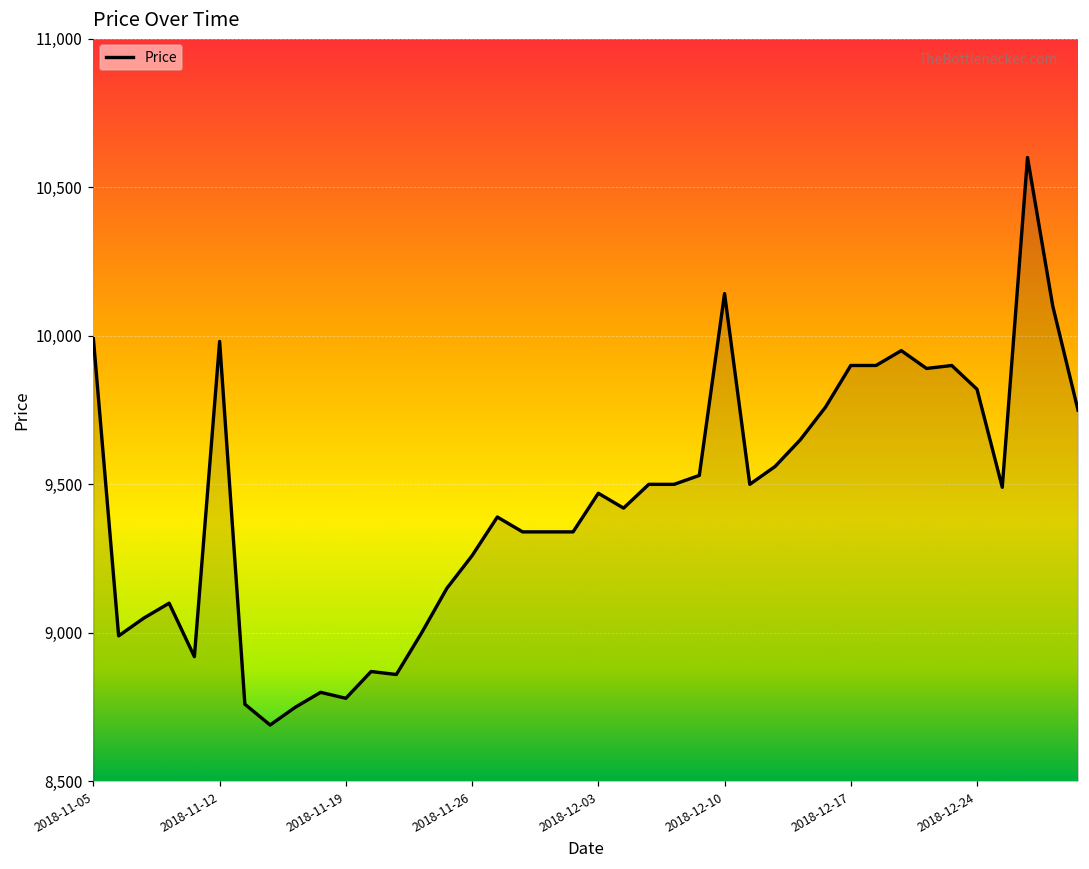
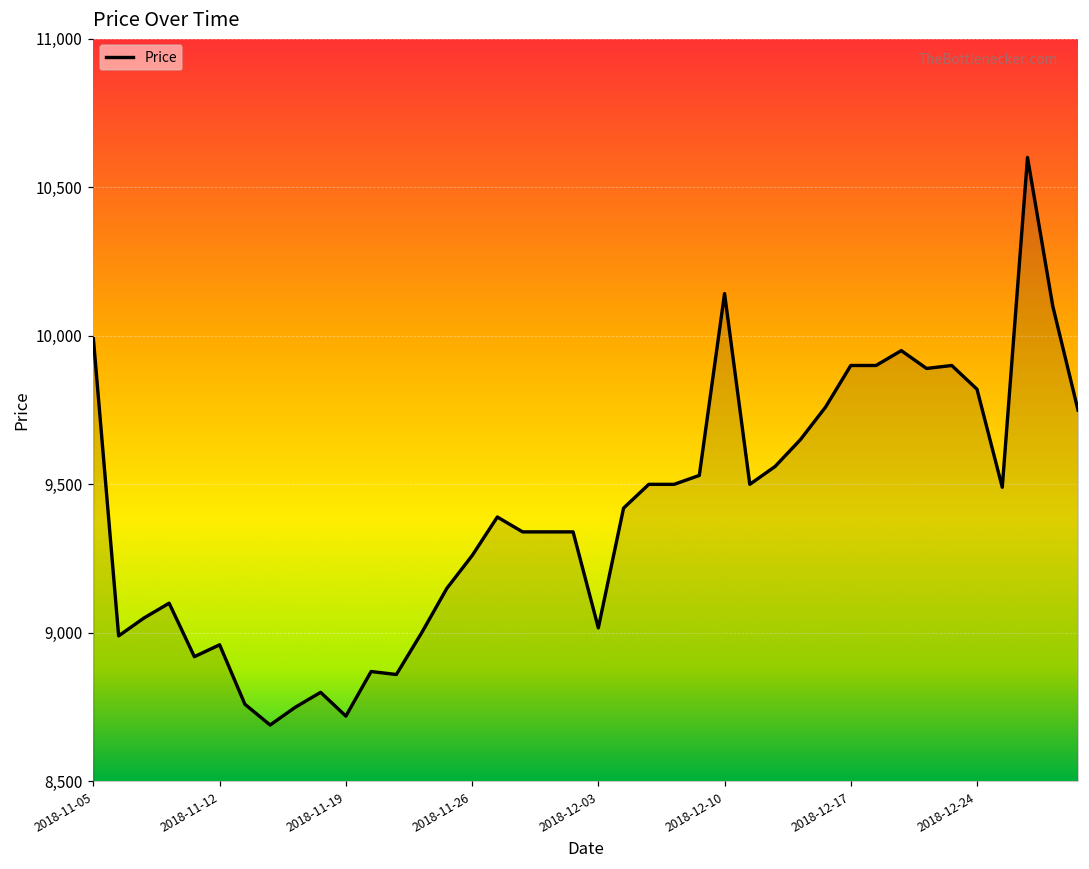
  {
    "2018-11-05": "9,990",
-   "2018-11-12": "9,980",
-   "2018-11-19": "8,780",
+   "2018-11-12": "8,960",
+   "2018-11-19": "8,720",
    "2018-11-26": "9,260",
-   "2018-12-03": "9,470",
+   "2018-12-03": "9,020",
    "2018-12-10": "10,140",
    "2018-12-17": "9,900",
    "2018-12-24": "9,820"
  }
